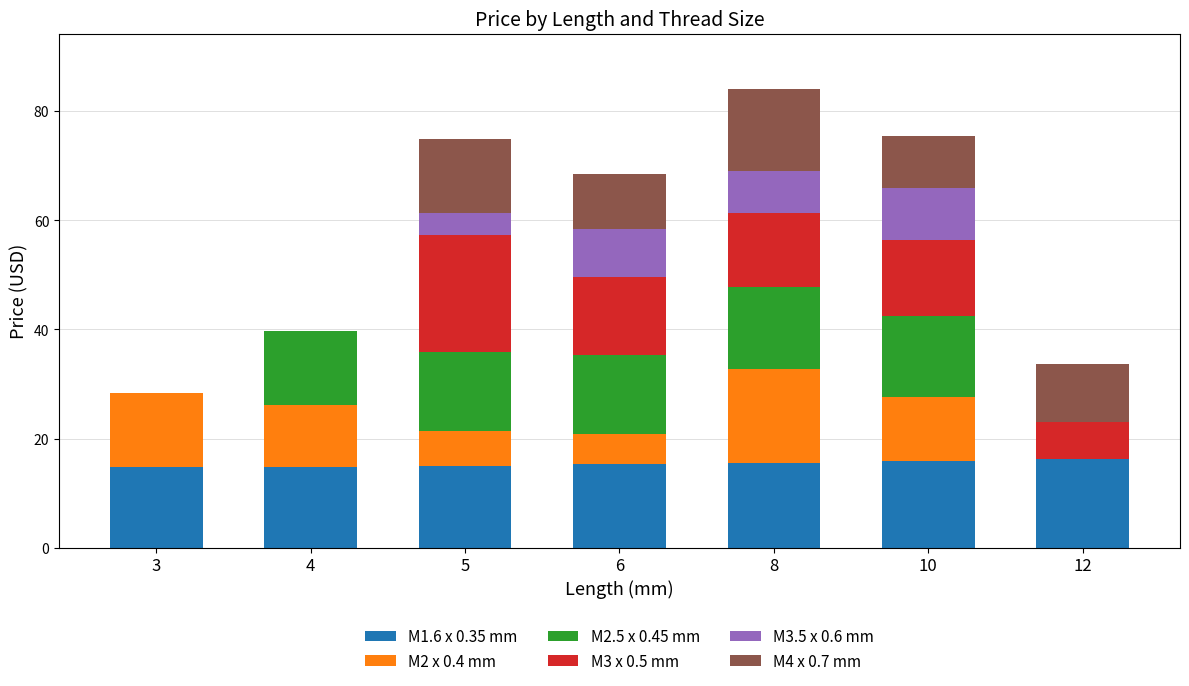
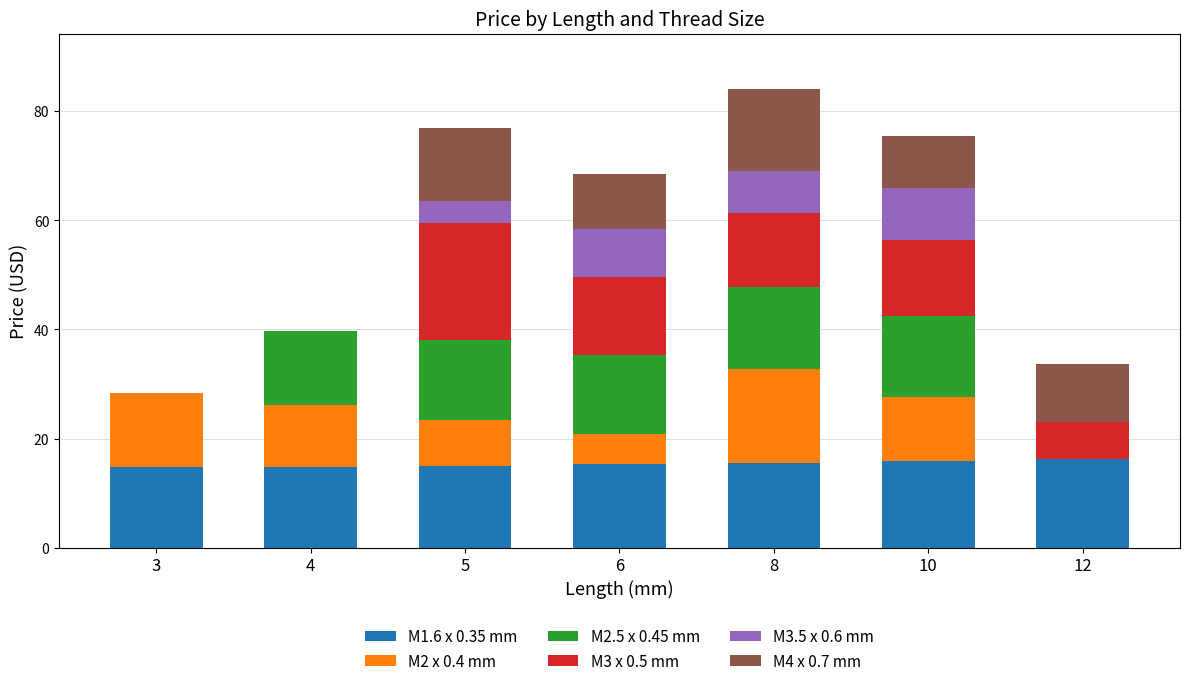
  {
    "M1.6 x 0.35 mm": {
      "3": 15,
      "4": 15,
      "5": 15,
      "6": 15,
      "8": 16,
      "10": 16,
      "12": 16
    },
    "M2 x 0.4 mm": {
      "3": 14,
      "4": 11,
-     "5": 6,
+     "5": 8,
      "6": 5,
      "8": 17,
      "10": 12,
      "12": 0
    },
    "M2.5 x 0.45 mm": {
      "3": 0,
      "4": 14,
      "5": 15,
      "6": 15,
      "8": 15,
      "10": 15,
      "12": 0
    },
    "M3 x 0.5 mm": {
      "3": 0,
      "4": 0,
      "5": 21,
      "6": 14,
      "8": 13,
      "10": 14,
      "12": 7
    },
    "M3.5 x 0.6 mm": {
      "3": 0,
      "4": 0,
      "5": 4,
      "6": 9,
      "8": 8,
      "10": 9,
      "12": 0
    },
    "M4 x 0.7 mm": {
      "3": 0,
      "4": 0,
      "5": 14,
      "6": 10,
      "8": 15,
      "10": 10,
      "12": 11
    }
  }
